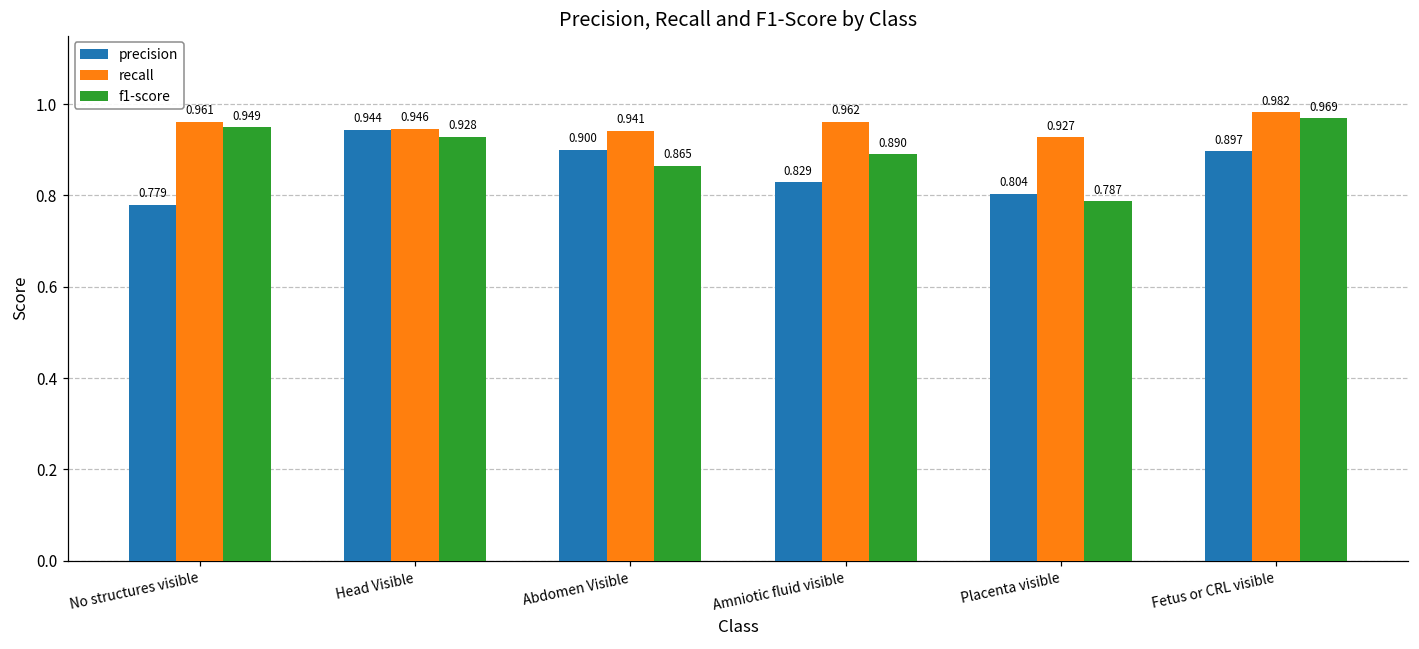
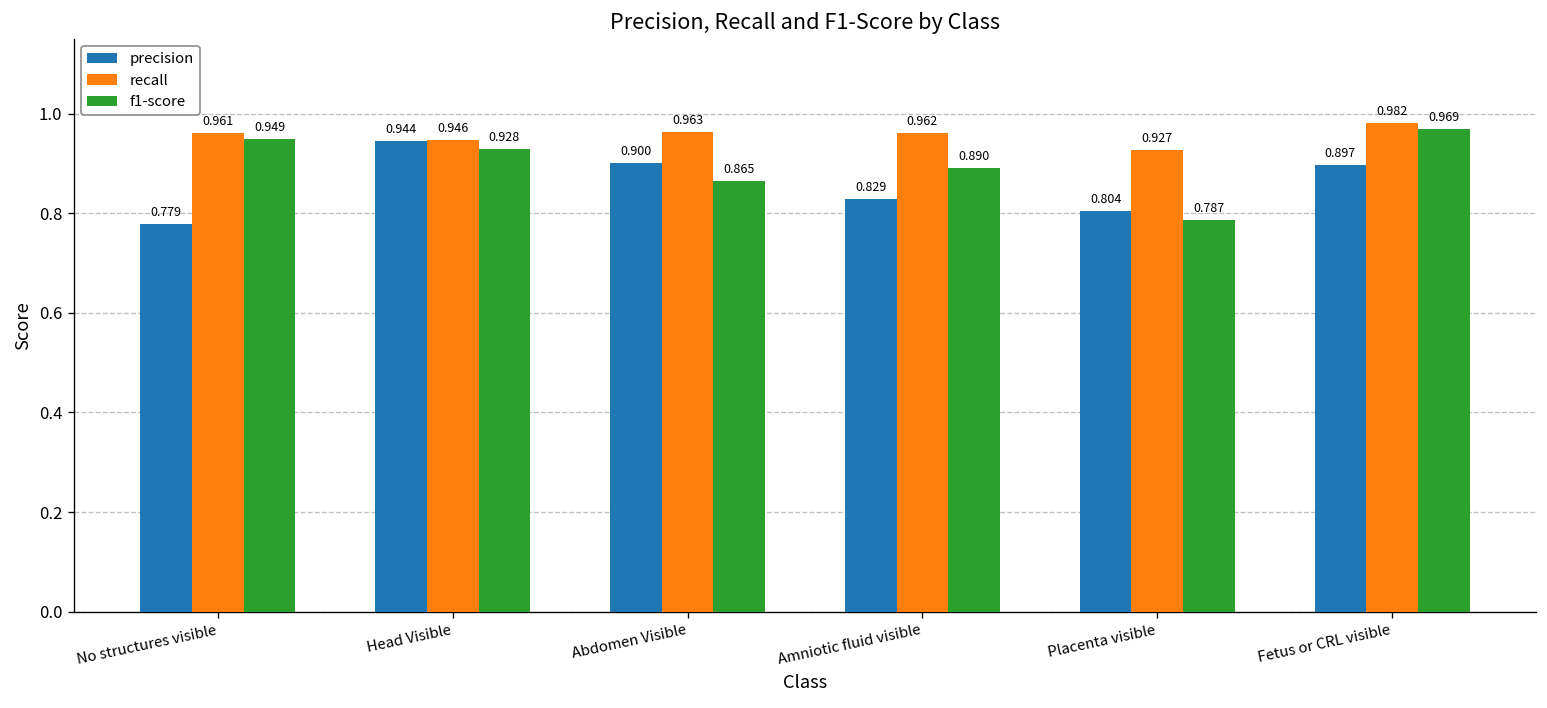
  {
    "precision": {
      "No structures visible": 0.779,
      "Head Visible": 0.944,
      "Abdomen Visible": 0.900,
      "Amniotic fluid visible": 0.829,
      "Placenta visible": 0.804,
      "Fetus or CRL visible": 0.897
    },
    "recall": {
      "No structures visible": 0.961,
      "Head Visible": 0.946,
-     "Abdomen Visible": 0.941,
+     "Abdomen Visible": 0.963,
      "Amniotic fluid visible": 0.962,
      "Placenta visible": 0.927,
      "Fetus or CRL visible": 0.982
    },
    "f1-score": {
      "No structures visible": 0.949,
      "Head Visible": 0.928,
      "Abdomen Visible": 0.865,
      "Amniotic fluid visible": 0.890,
      "Placenta visible": 0.787,
      "Fetus or CRL visible": 0.969
    }
  }
